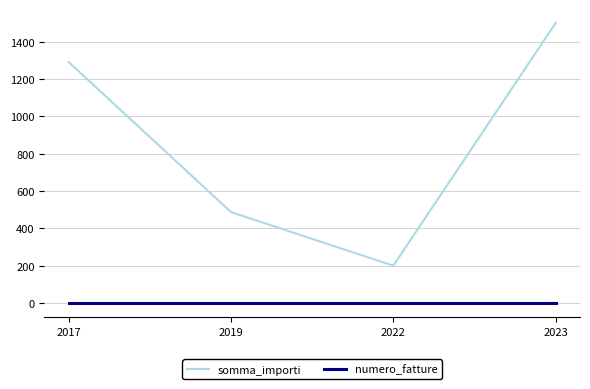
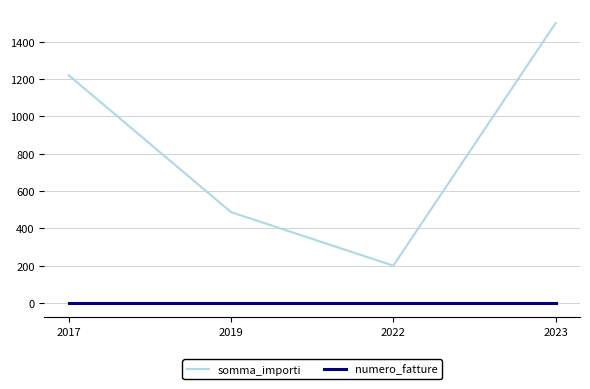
  {
    "somma_importi": {
-     "2017": 1290,
+     "2017": 1220,
      "2019": 490,
      "2022": 200,
      "2023": 1500
    },
    "numero_fatture": {
      "2017": 0,
      "2019": 0,
      "2022": 0,
      "2023": 0
    }
  }
